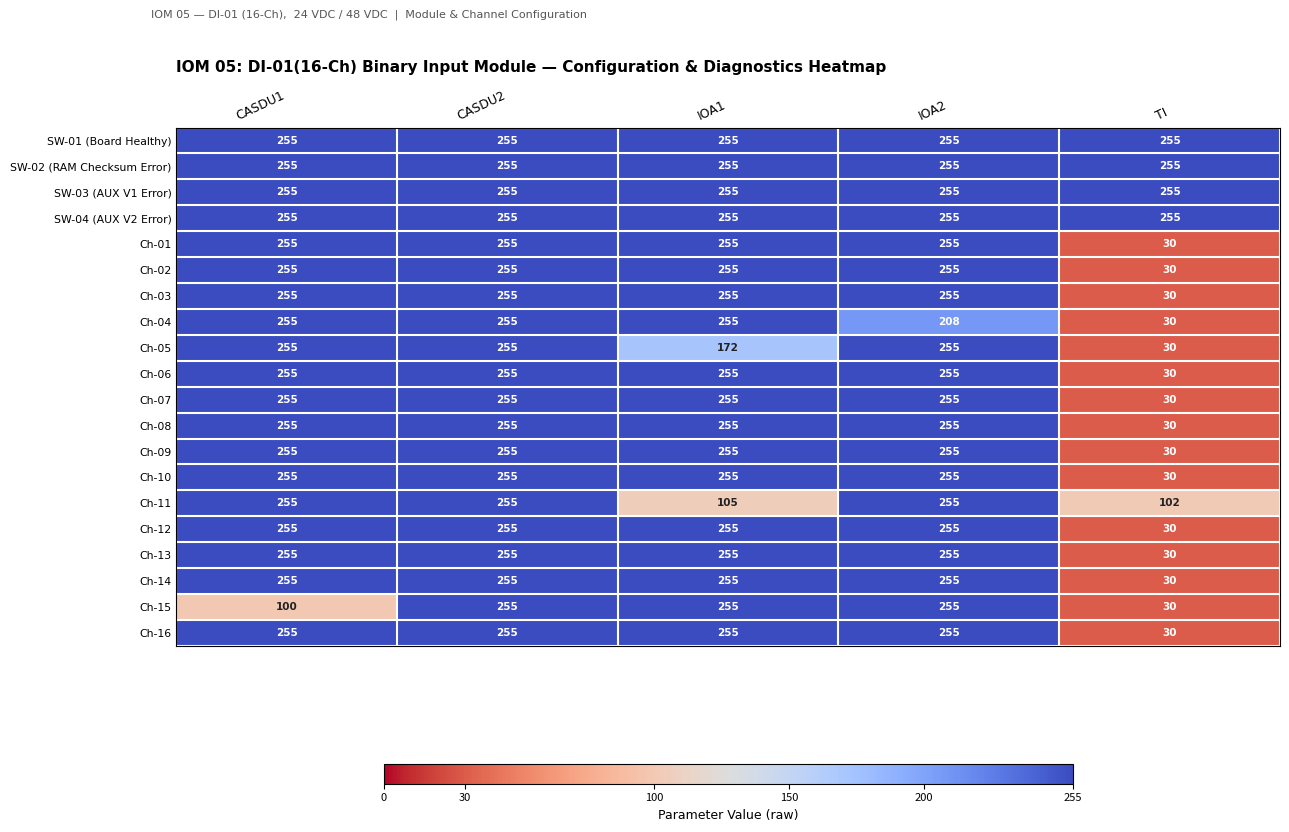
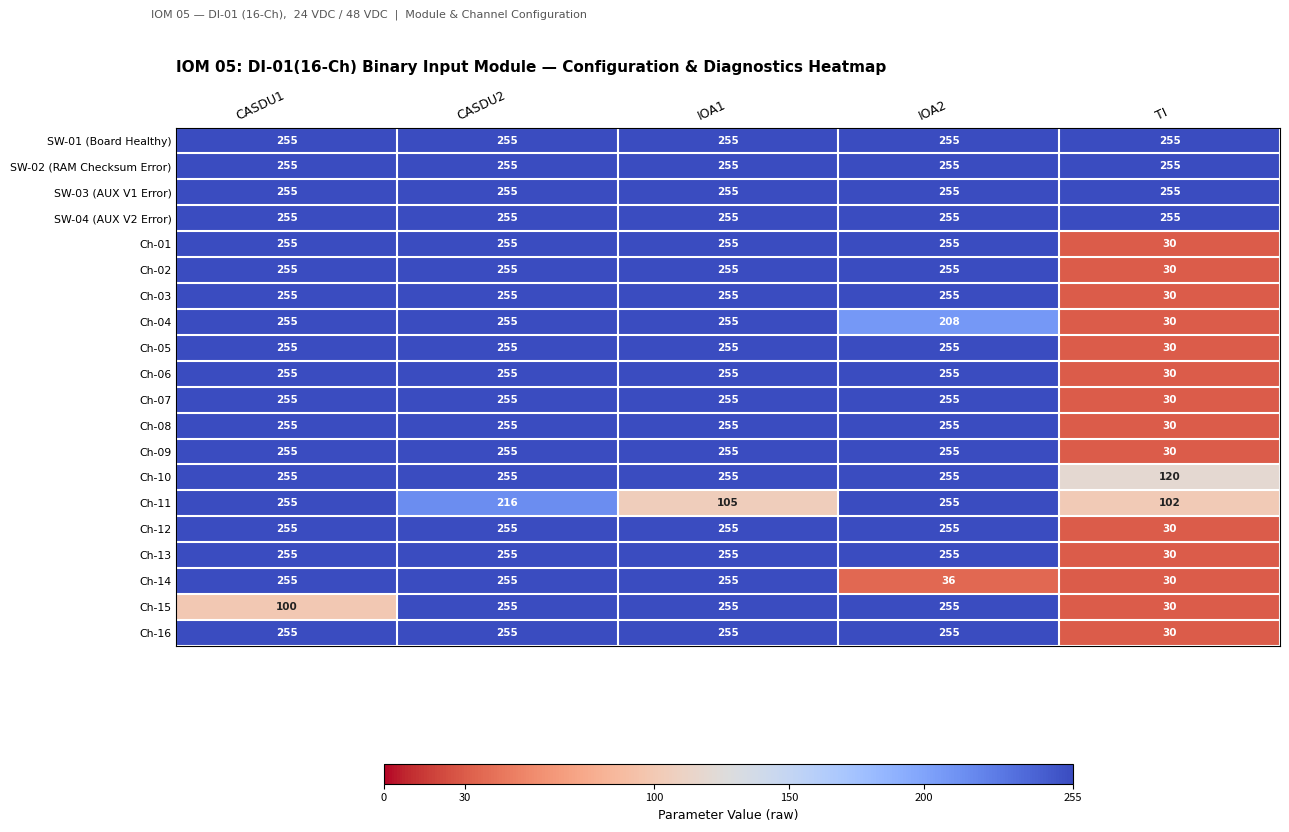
  {
    "SW-01 (Board Healthy)": {
      "CASDU1": 255,
      "CASDU2": 255,
      "IOA1": 255,
      "IOA2": 255,
      "TI": 255
    },
    "SW-02 (RAM Checksum Error)": {
      "CASDU1": 255,
      "CASDU2": 255,
      "IOA1": 255,
      "IOA2": 255,
      "TI": 255
    },
    "SW-03 (AUX V1 Error)": {
      "CASDU1": 255,
      "CASDU2": 255,
      "IOA1": 255,
      "IOA2": 255,
      "TI": 255
    },
    "SW-04 (AUX V2 Error)": {
      "CASDU1": 255,
      "CASDU2": 255,
      "IOA1": 255,
      "IOA2": 255,
      "TI": 255
    },
    "Ch-01": {
      "CASDU1": 255,
      "CASDU2": 255,
      "IOA1": 255,
      "IOA2": 255,
      "TI": 30
    },
    "Ch-02": {
      "CASDU1": 255,
      "CASDU2": 255,
      "IOA1": 255,
      "IOA2": 255,
      "TI": 30
    },
    "Ch-03": {
      "CASDU1": 255,
      "CASDU2": 255,
      "IOA1": 255,
      "IOA2": 255,
      "TI": 30
    },
    "Ch-04": {
      "CASDU1": 255,
      "CASDU2": 255,
      "IOA1": 255,
      "IOA2": 208,
      "TI": 30
    },
    "Ch-05": {
      "CASDU1": 255,
      "CASDU2": 255,
-     "IOA1": 172,
+     "IOA1": 255,
      "IOA2": 255,
      "TI": 30
    },
    "Ch-06": {
      "CASDU1": 255,
      "CASDU2": 255,
      "IOA1": 255,
      "IOA2": 255,
      "TI": 30
    },
    "Ch-07": {
      "CASDU1": 255,
      "CASDU2": 255,
      "IOA1": 255,
      "IOA2": 255,
      "TI": 30
    },
    "Ch-08": {
      "CASDU1": 255,
      "CASDU2": 255,
      "IOA1": 255,
      "IOA2": 255,
      "TI": 30
    },
    "Ch-09": {
      "CASDU1": 255,
      "CASDU2": 255,
      "IOA1": 255,
      "IOA2": 255,
      "TI": 30
    },
    "Ch-10": {
      "CASDU1": 255,
      "CASDU2": 255,
      "IOA1": 255,
      "IOA2": 255,
-     "TI": 30
+     "TI": 120
    },
    "Ch-11": {
      "CASDU1": 255,
-     "CASDU2": 255,
+     "CASDU2": 216,
      "IOA1": 105,
      "IOA2": 255,
      "TI": 102
    },
    "Ch-12": {
      "CASDU1": 255,
      "CASDU2": 255,
      "IOA1": 255,
      "IOA2": 255,
      "TI": 30
    },
    "Ch-13": {
      "CASDU1": 255,
      "CASDU2": 255,
      "IOA1": 255,
      "IOA2": 255,
      "TI": 30
    },
    "Ch-14": {
      "CASDU1": 255,
      "CASDU2": 255,
      "IOA1": 255,
-     "IOA2": 255,
+     "IOA2": 36,
      "TI": 30
    },
    "Ch-15": {
      "CASDU1": 100,
      "CASDU2": 255,
      "IOA1": 255,
      "IOA2": 255,
      "TI": 30
    },
    "Ch-16": {
      "CASDU1": 255,
      "CASDU2": 255,
      "IOA1": 255,
      "IOA2": 255,
      "TI": 30
    }
  }
